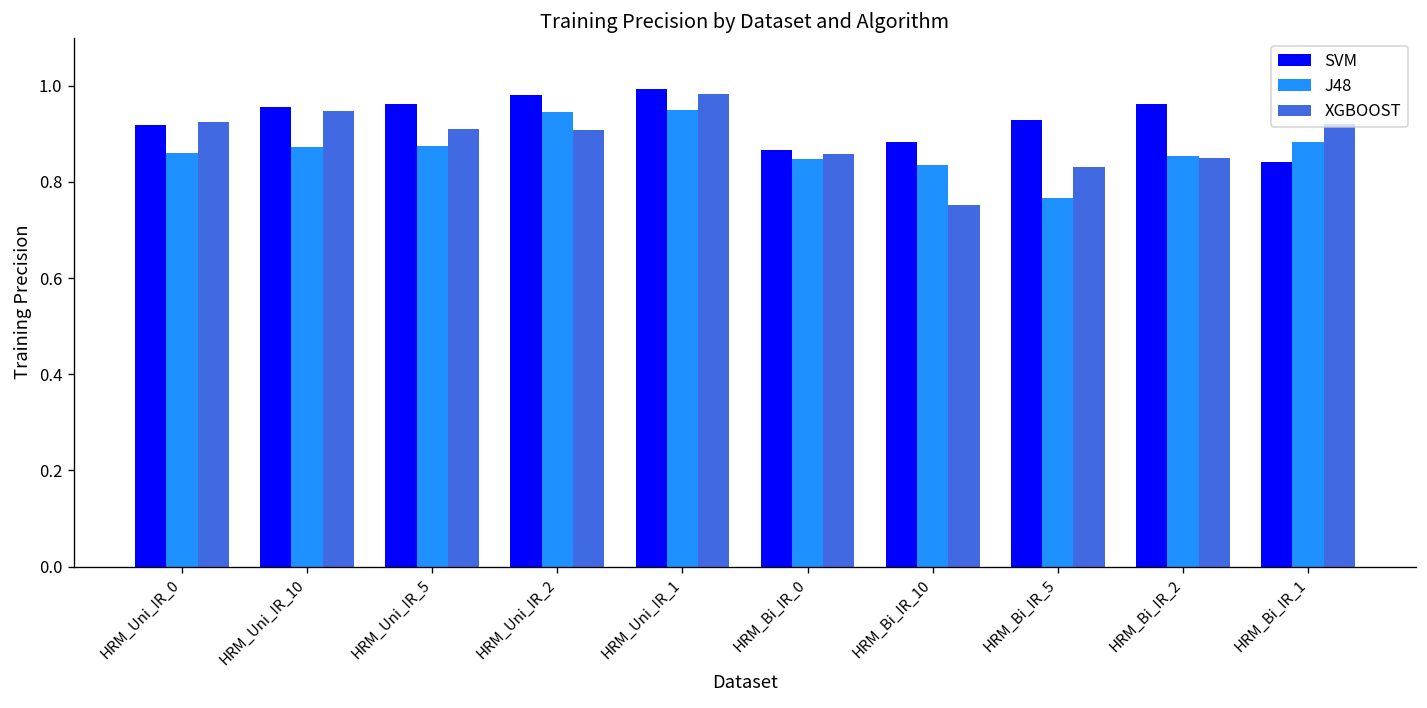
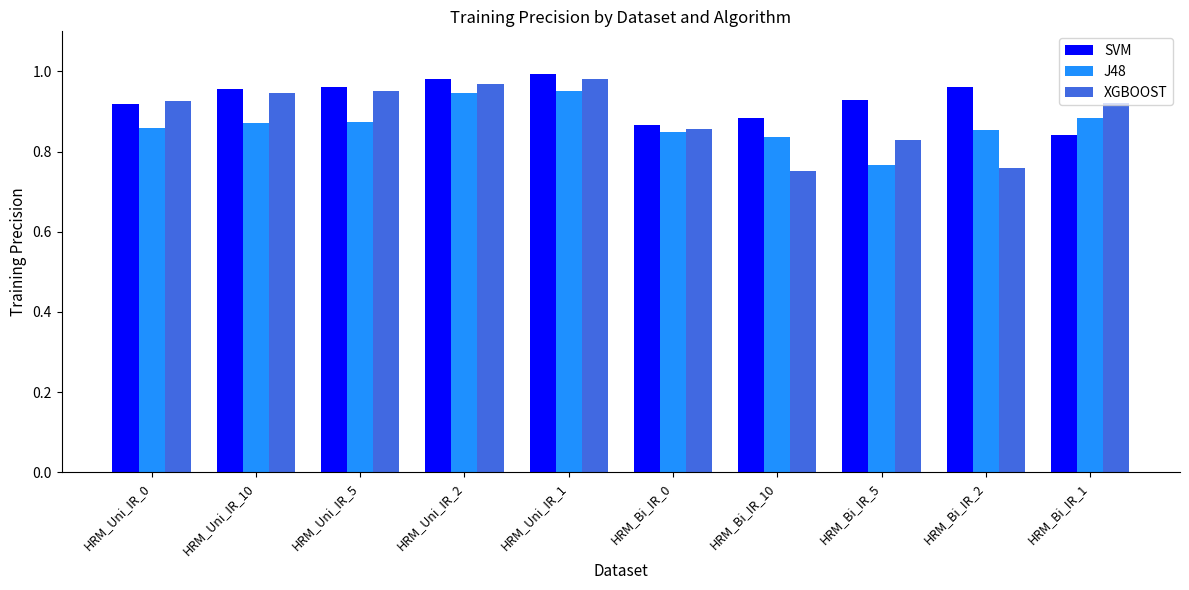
  {
    "SVM": {
      "HRM_Uni_IR_0": 0.92,
      "HRM_Uni_IR_10": 0.96,
      "HRM_Uni_IR_5": 0.96,
      "HRM_Uni_IR_2": 0.98,
      "HRM_Uni_IR_1": 0.99,
      "HRM_Bi_IR_0": 0.87,
      "HRM_Bi_IR_10": 0.88,
      "HRM_Bi_IR_5": 0.93,
      "HRM_Bi_IR_2": 0.96,
      "HRM_Bi_IR_1": 0.84
    },
    "J48": {
      "HRM_Uni_IR_0": 0.86,
      "HRM_Uni_IR_10": 0.87,
      "HRM_Uni_IR_5": 0.88,
      "HRM_Uni_IR_2": 0.95,
      "HRM_Uni_IR_1": 0.95,
      "HRM_Bi_IR_0": 0.85,
      "HRM_Bi_IR_10": 0.84,
      "HRM_Bi_IR_5": 0.77,
      "HRM_Bi_IR_2": 0.85,
      "HRM_Bi_IR_1": 0.88
    },
    "XGBOOST": {
      "HRM_Uni_IR_0": 0.93,
      "HRM_Uni_IR_10": 0.95,
-     "HRM_Uni_IR_5": 0.91,
-     "HRM_Uni_IR_2": 0.91,
+     "HRM_Uni_IR_5": 0.95,
+     "HRM_Uni_IR_2": 0.97,
      "HRM_Uni_IR_1": 0.98,
      "HRM_Bi_IR_0": 0.86,
      "HRM_Bi_IR_10": 0.75,
      "HRM_Bi_IR_5": 0.83,
-     "HRM_Bi_IR_2": 0.85
+     "HRM_Bi_IR_2": 0.76
    }
  }
